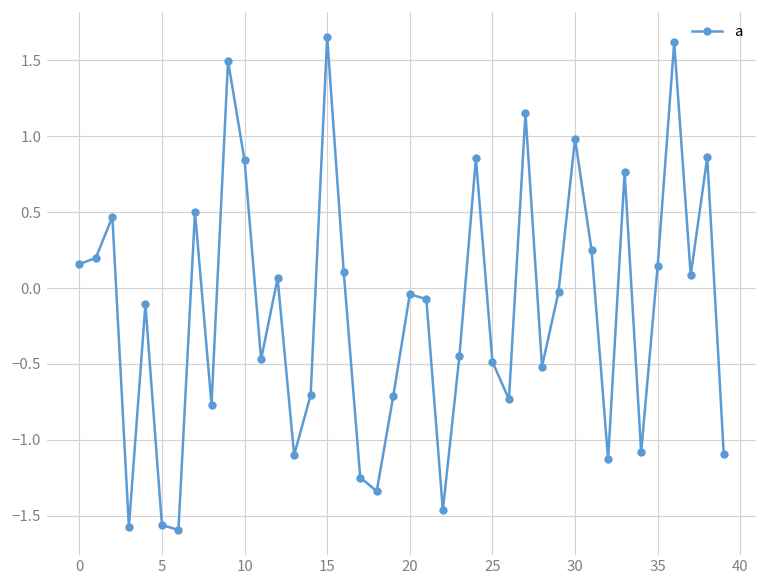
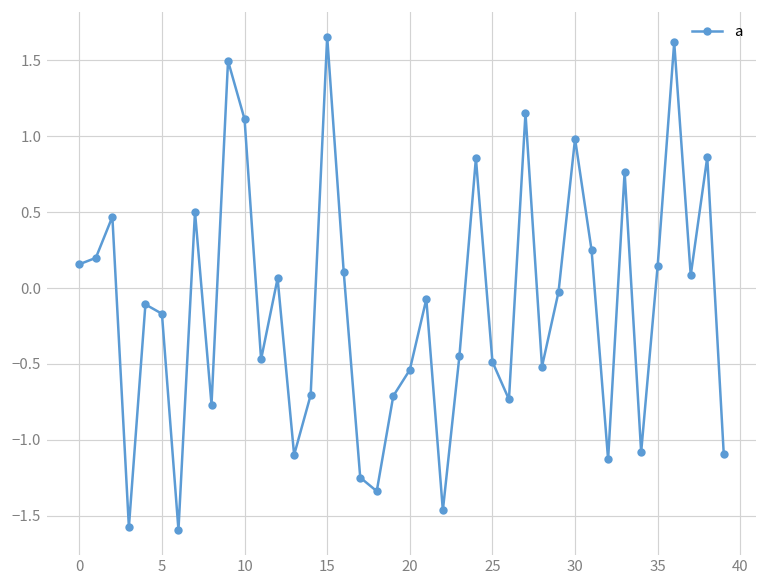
  {
    "0": 0.16,
-   "5": -1.56,
-   "10": 0.84,
+   "5": -0.17,
+   "10": 1.11,
    "15": 1.65,
-   "20": -0.04,
+   "20": -0.54,
    "25": -0.49,
    "30": 0.98,
    "35": 0.15
  }
